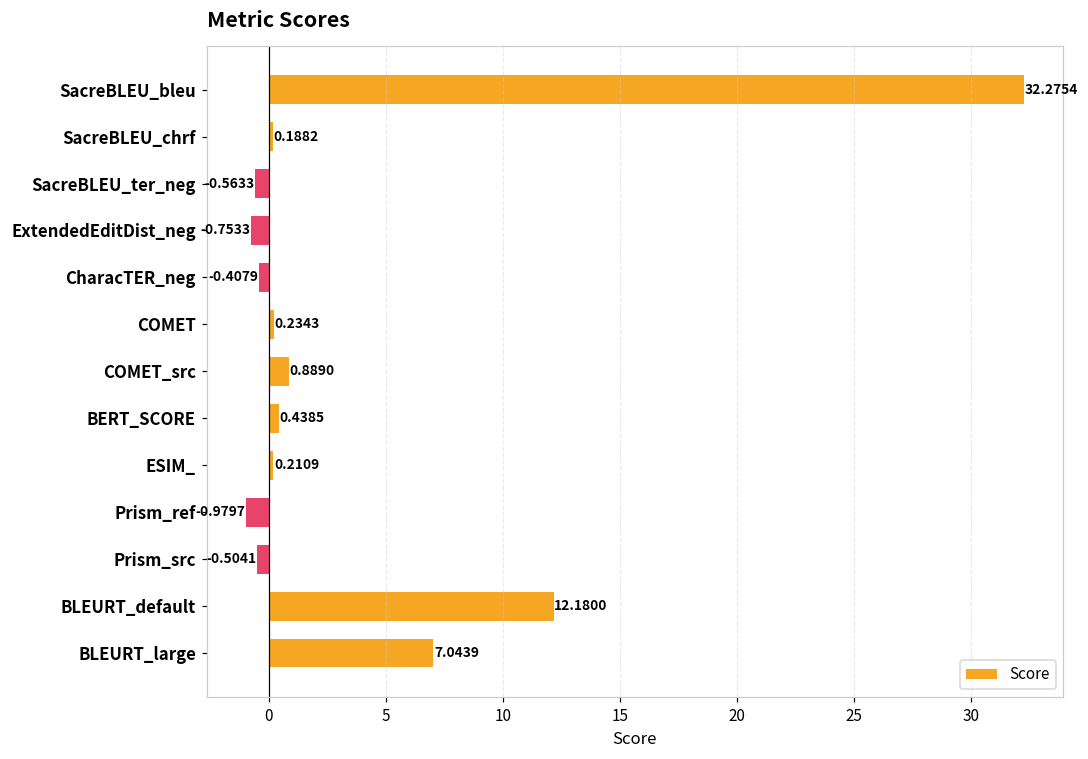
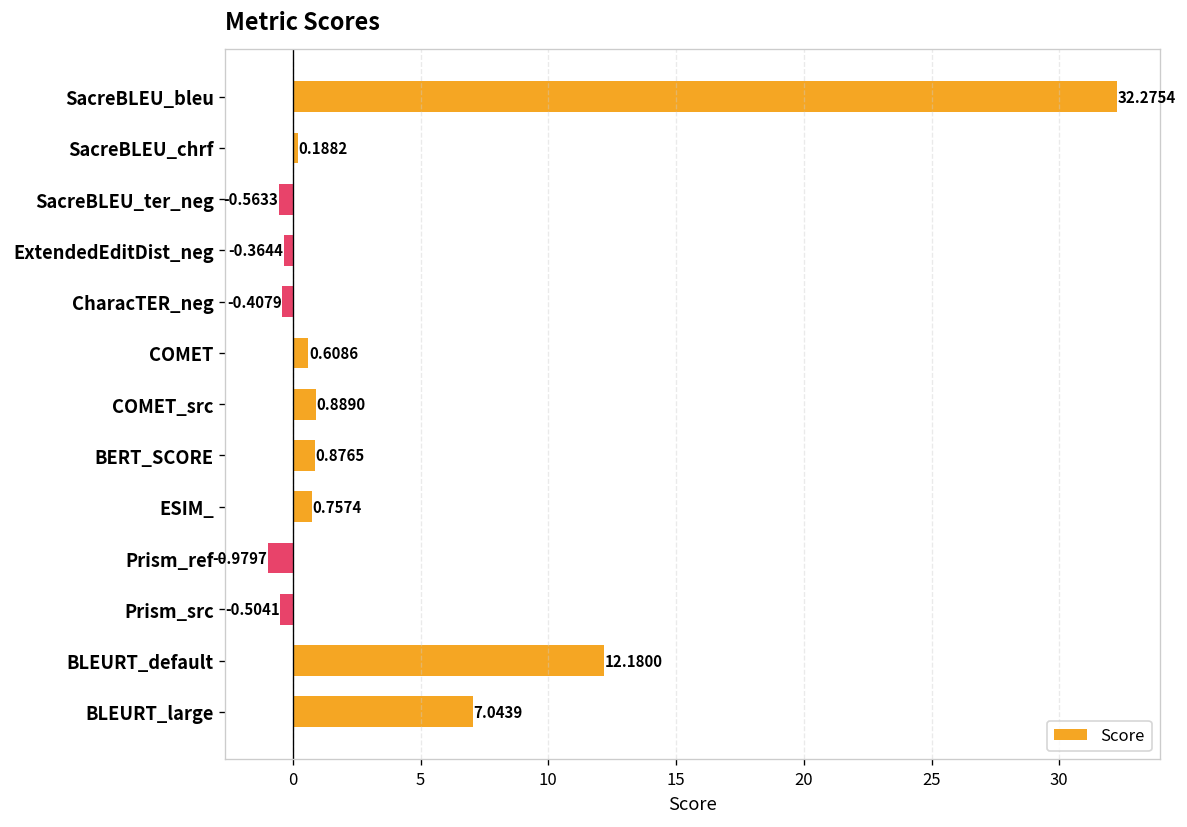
  {
    "SacreBLEU_bleu": 32.2754,
    "SacreBLEU_chrf": 0.1882,
    "SacreBLEU_ter_neg": -0.5633,
-   "ExtendedEditDist_neg": -0.7533,
+   "ExtendedEditDist_neg": -0.3644,
    "CharacTER_neg": -0.4079,
-   "COMET": 0.2343,
+   "COMET": 0.6086,
    "COMET_src": 0.8890,
-   "BERT_SCORE": 0.4385,
-   "ESIM_": 0.2109,
+   "BERT_SCORE": 0.8765,
+   "ESIM_": 0.7574,
    "Prism_ref": -0.9797,
    "Prism_src": -0.5041,
    "BLEURT_default": 12.1800,
    "BLEURT_large": 7.0439
  }
